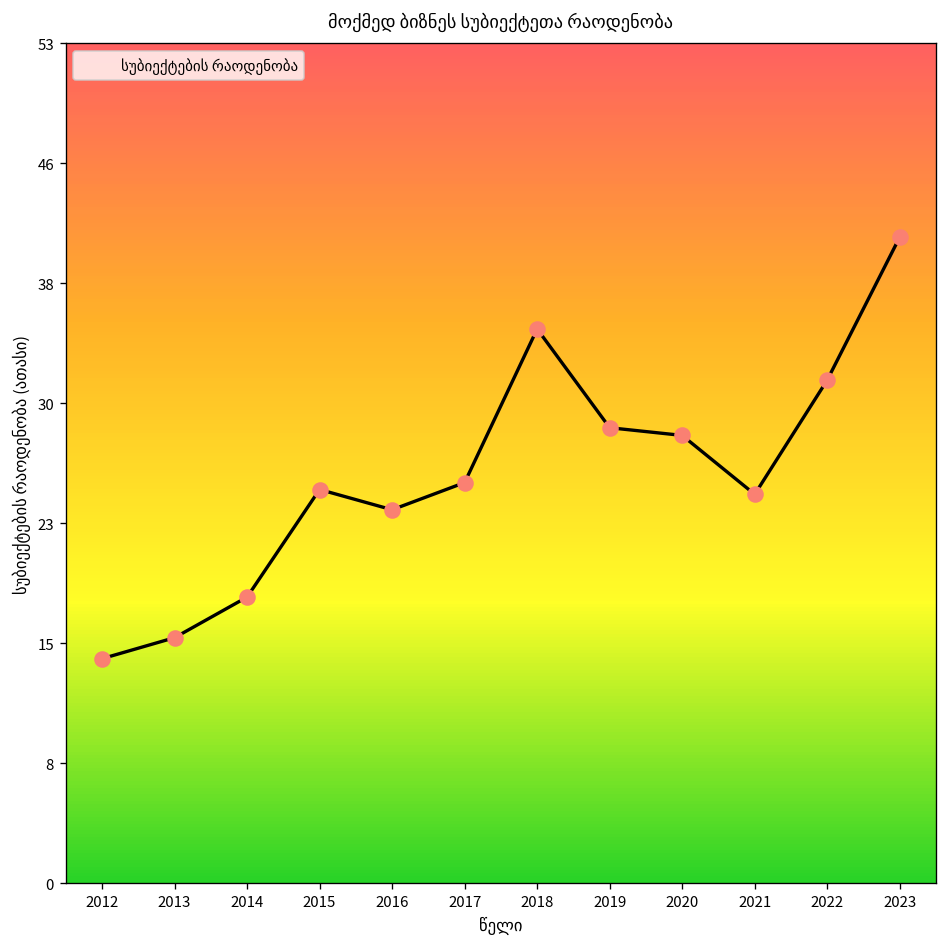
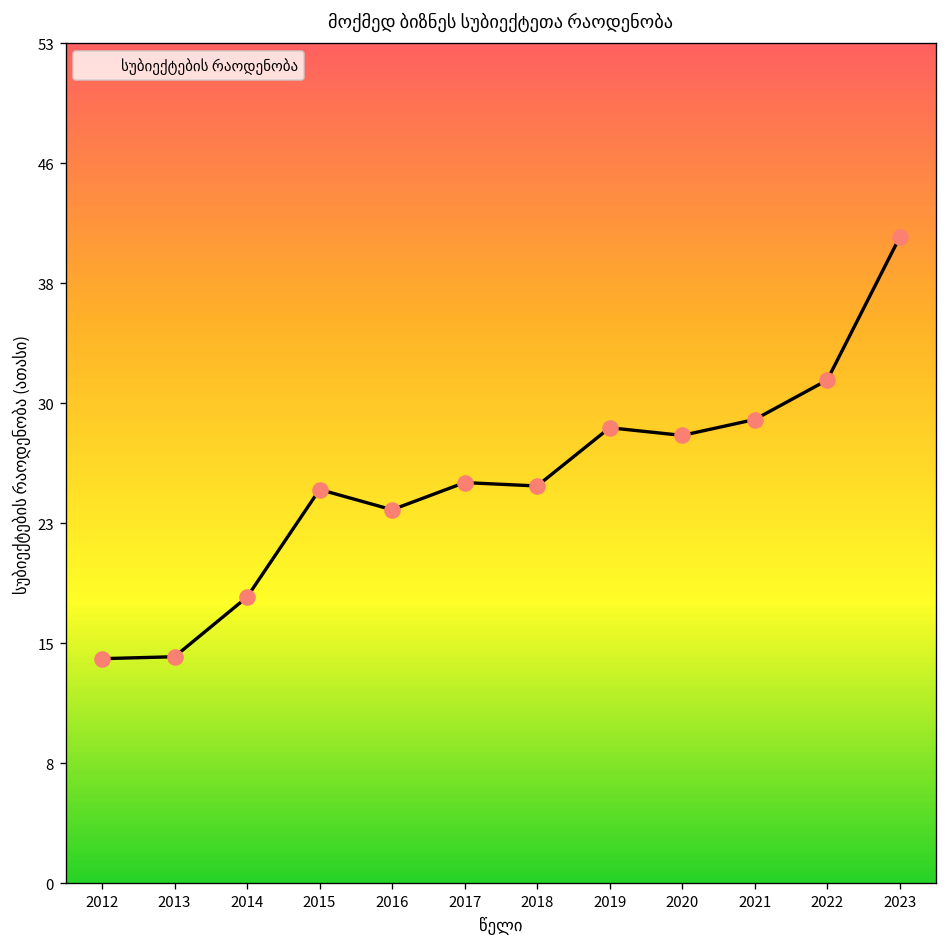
  {
    "2012": 14.2,
-   "2013": 15.6,
+   "2013": 14.3,
    "2014": 18.1,
    "2015": 24.9,
    "2016": 23.7,
    "2017": 25.4,
-   "2018": 35.1,
+   "2018": 25.2,
    "2019": 28.9,
    "2020": 28.4,
-   "2021": 24.6,
+   "2021": 29.4,
    "2022": 31.9,
    "2023": 40.9
  }
